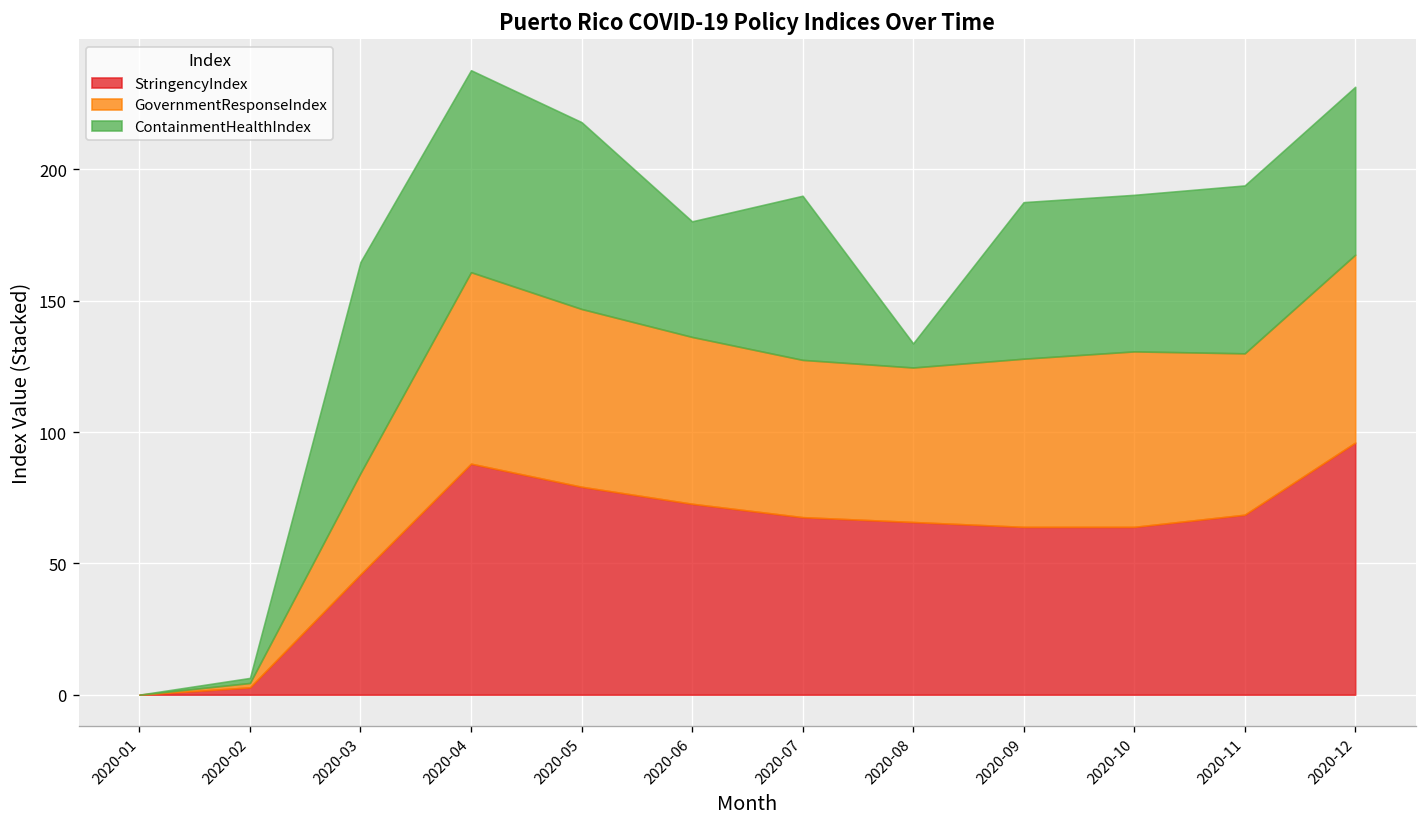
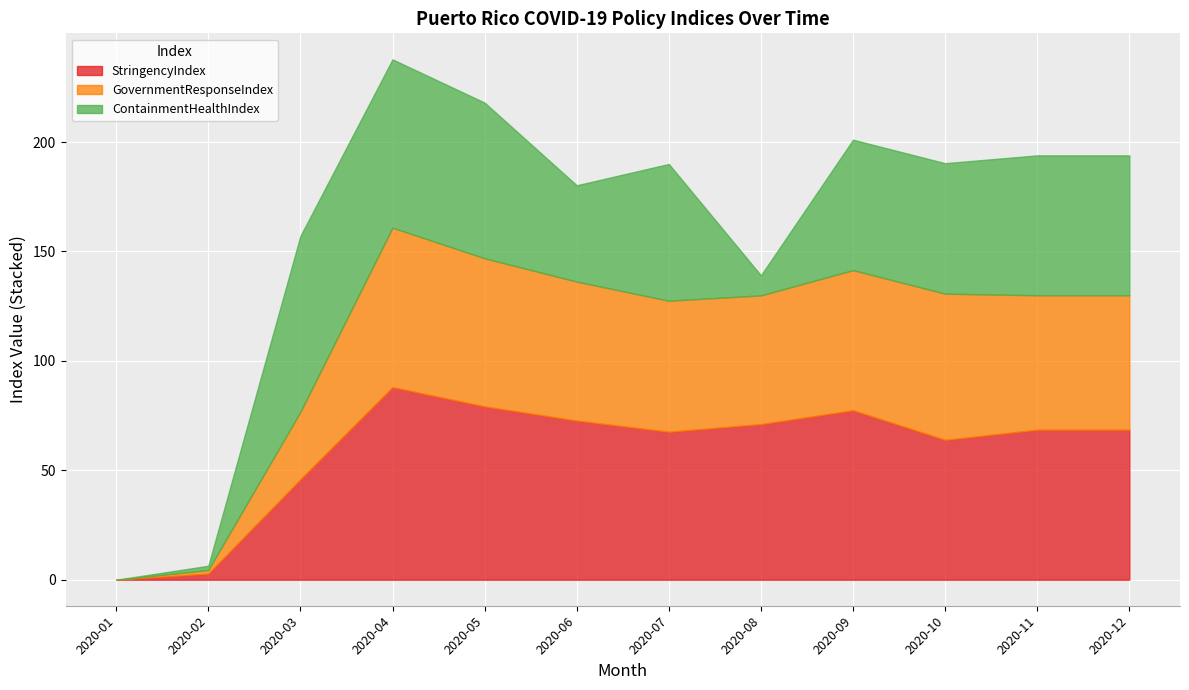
  {
    "StringencyIndex": {
      "2020-02": 3,
      "2020-03": 46,
      "2020-04": 88,
      "2020-05": 79,
      "2020-06": 73,
      "2020-07": 68,
-     "2020-08": 66,
-     "2020-09": 64,
+     "2020-08": 71,
+     "2020-09": 77,
      "2020-10": 64,
      "2020-11": 69,
-     "2020-12": 96
+     "2020-12": 69
    },
    "GovernmentResponseIndex": {
      "2020-02": 2,
-     "2020-03": 39,
+     "2020-03": 31,
      "2020-04": 73,
      "2020-05": 68,
      "2020-06": 64,
      "2020-07": 60,
      "2020-08": 59,
      "2020-09": 64,
      "2020-10": 67,
      "2020-11": 61,
-     "2020-12": 72
+     "2020-12": 61
    },
    "ContainmentHealthIndex": {
      "2020-02": 2,
      "2020-03": 80,
      "2020-04": 77,
      "2020-05": 71,
      "2020-06": 44,
      "2020-07": 63,
      "2020-08": 9,
      "2020-09": 60,
      "2020-10": 60,
      "2020-11": 64,
      "2020-12": 64
    }
  }
